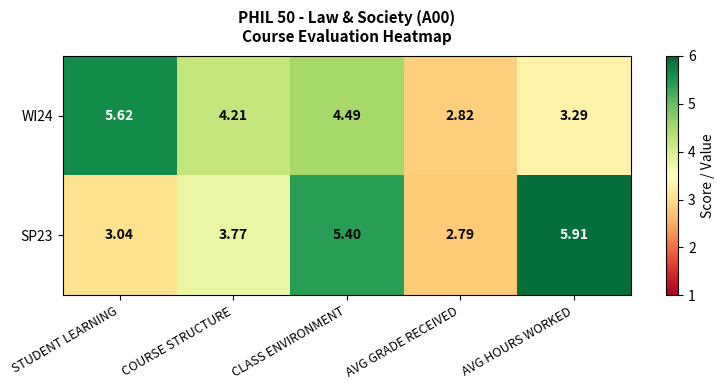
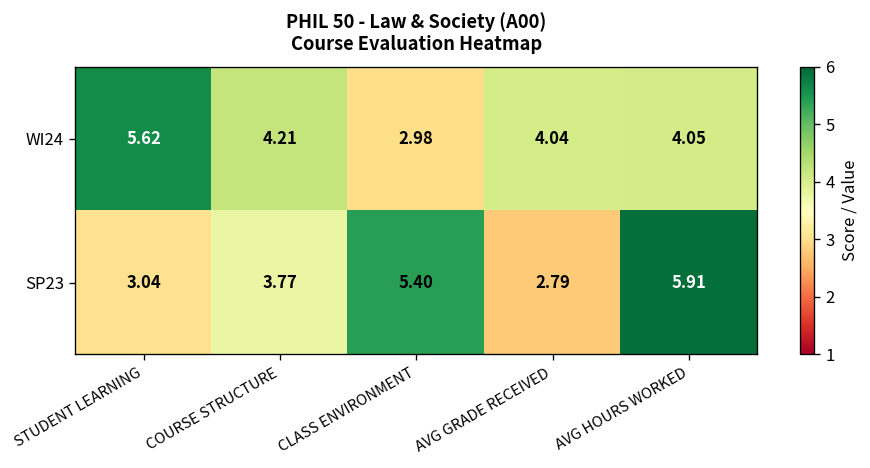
  {
    "WI24": {
      "STUDENT LEARNING": 5.62,
      "COURSE STRUCTURE": 4.21,
-     "CLASS ENVIRONMENT": 4.49,
-     "AVG GRADE RECEIVED": 2.82,
-     "AVG HOURS WORKED": 3.29
+     "CLASS ENVIRONMENT": 2.98,
+     "AVG GRADE RECEIVED": 4.04,
+     "AVG HOURS WORKED": 4.05
    },
    "SP23": {
      "STUDENT LEARNING": 3.04,
      "COURSE STRUCTURE": 3.77,
      "CLASS ENVIRONMENT": 5.40,
      "AVG GRADE RECEIVED": 2.79,
      "AVG HOURS WORKED": 5.91
    }
  }
